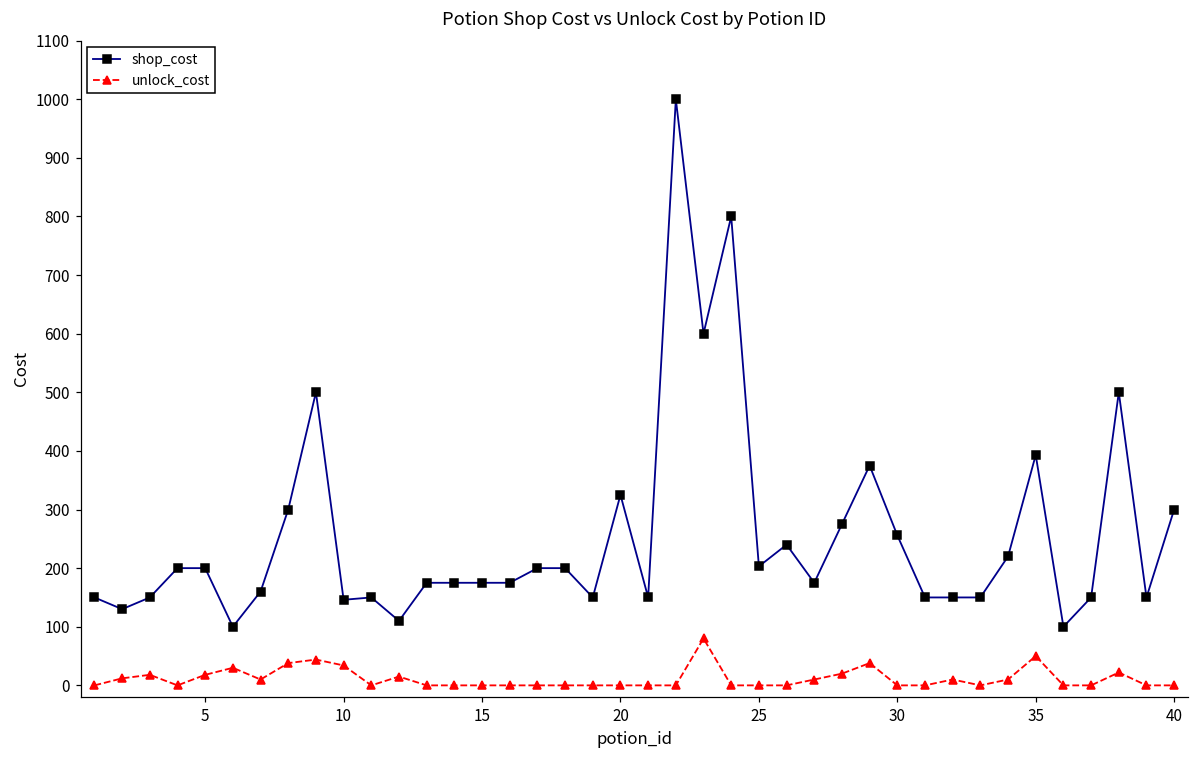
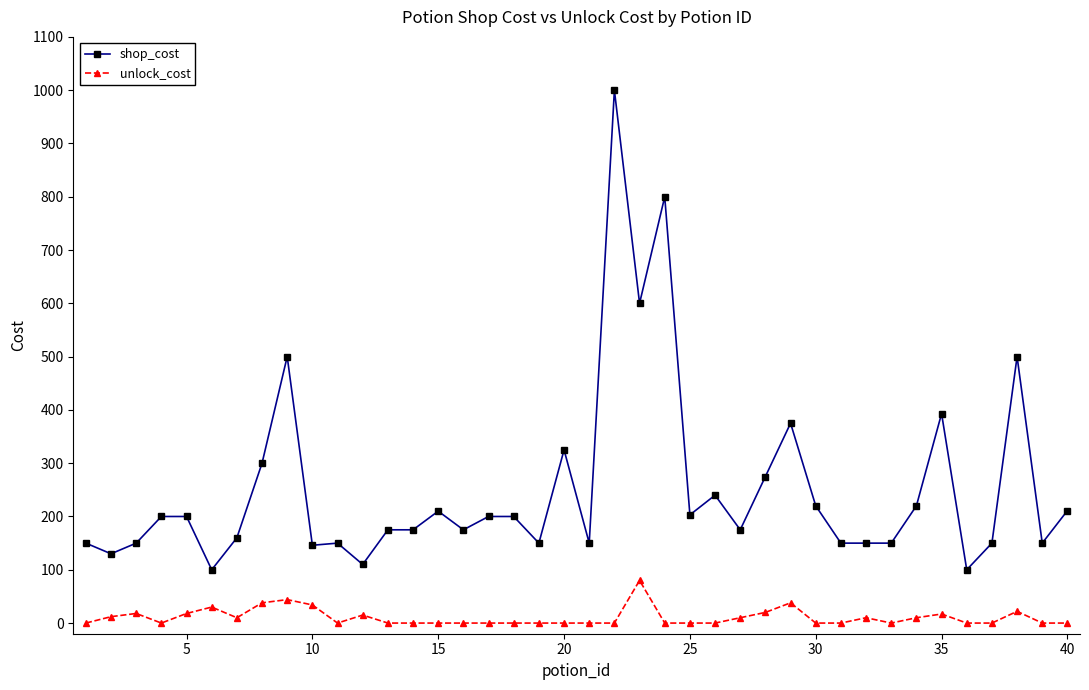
  {
    "shop_cost": {
      "5": 200,
      "10": 150,
-     "15": 180,
+     "15": 210,
      "20": 330,
      "25": 200,
-     "30": 260,
+     "30": 220,
      "35": 390,
-     "40": 300
+     "40": 210
    },
    "unlock_cost": {
      "5": 20,
      "10": 30,
      "15": 0,
      "20": 0,
      "25": 0,
      "30": 0,
-     "35": 50,
+     "35": 20,
      "40": 0
    }
  }
